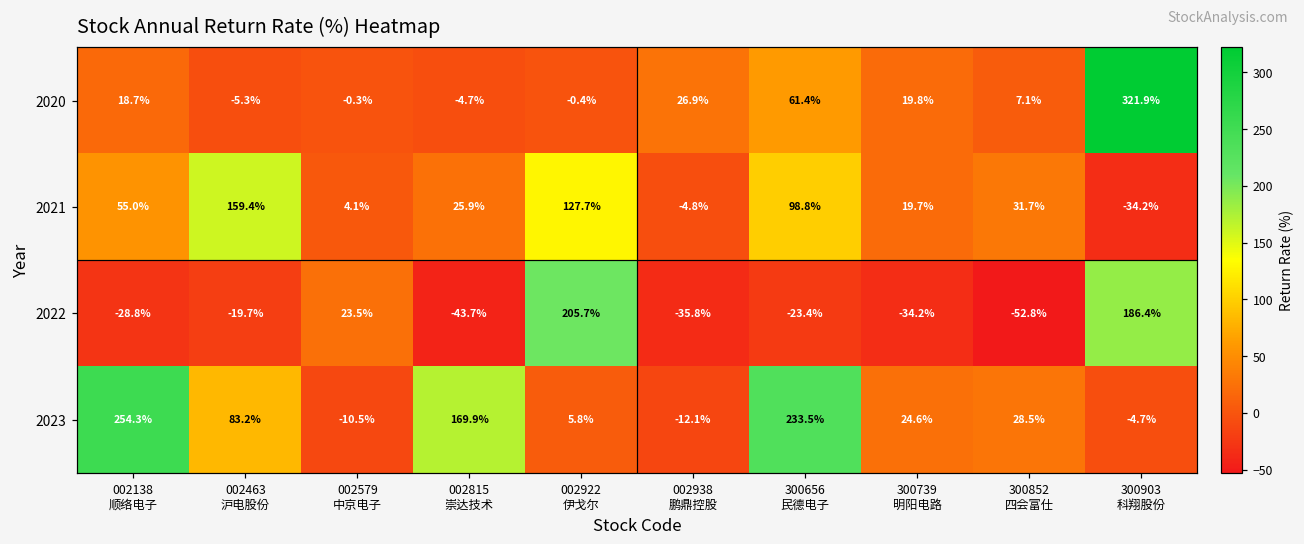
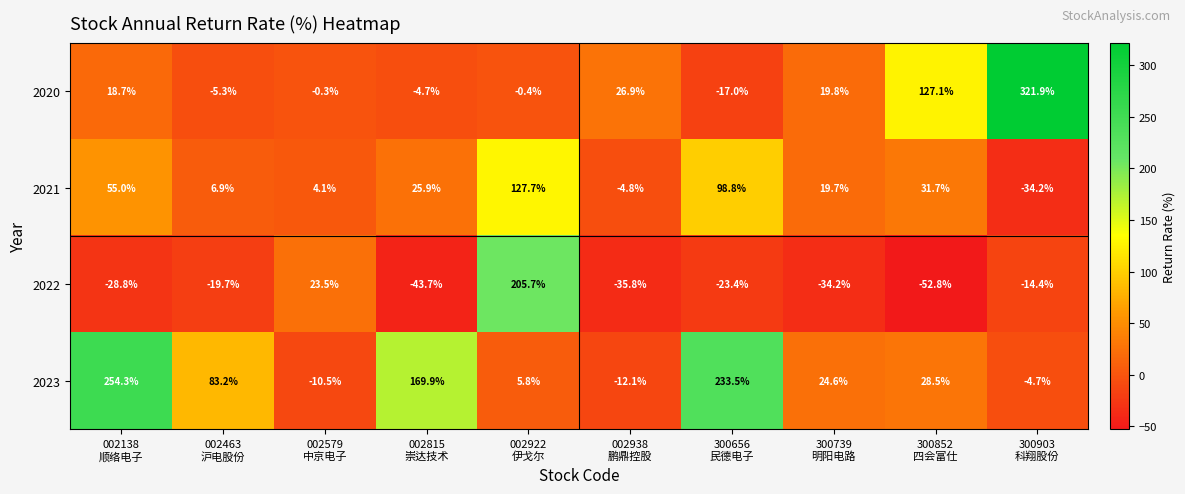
  {
    "2020": {
      "002138 顺络电子": "18.7%",
      "002463 沪电股份": "-5.3%",
      "002579 中京电子": "-0.3%",
      "002815 崇达技术": "-4.7%",
      "002922 伊戈尔": "-0.4%",
      "002938 鹏鼎控股": "26.9%",
-     "300656 民德电子": "61.4%",
+     "300656 民德电子": "-17.0%",
      "300739 明阳电路": "19.8%",
-     "300852 四会富仕": "7.1%",
+     "300852 四会富仕": "127.1%",
      "300903 科翔股份": "321.9%"
    },
    "2021": {
      "002138 顺络电子": "55.0%",
-     "002463 沪电股份": "159.4%",
+     "002463 沪电股份": "6.9%",
      "002579 中京电子": "4.1%",
      "002815 崇达技术": "25.9%",
      "002922 伊戈尔": "127.7%",
      "002938 鹏鼎控股": "-4.8%",
      "300656 民德电子": "98.8%",
      "300739 明阳电路": "19.7%",
      "300852 四会富仕": "31.7%",
      "300903 科翔股份": "-34.2%"
    },
    "2022": {
      "002138 顺络电子": "-28.8%",
      "002463 沪电股份": "-19.7%",
      "002579 中京电子": "23.5%",
      "002815 崇达技术": "-43.7%",
      "002922 伊戈尔": "205.7%",
      "002938 鹏鼎控股": "-35.8%",
      "300656 民德电子": "-23.4%",
      "300739 明阳电路": "-34.2%",
      "300852 四会富仕": "-52.8%",
-     "300903 科翔股份": "186.4%"
+     "300903 科翔股份": "-14.4%"
    },
    "2023": {
      "002138 顺络电子": "254.3%",
      "002463 沪电股份": "83.2%",
      "002579 中京电子": "-10.5%",
      "002815 崇达技术": "169.9%",
      "002922 伊戈尔": "5.8%",
      "002938 鹏鼎控股": "-12.1%",
      "300656 民德电子": "233.5%",
      "300739 明阳电路": "24.6%",
      "300852 四会富仕": "28.5%",
      "300903 科翔股份": "-4.7%"
    }
  }
